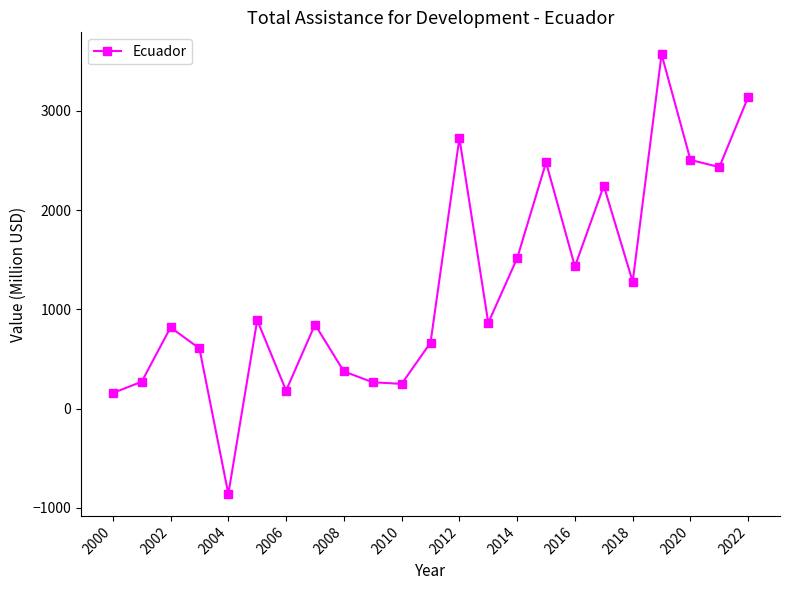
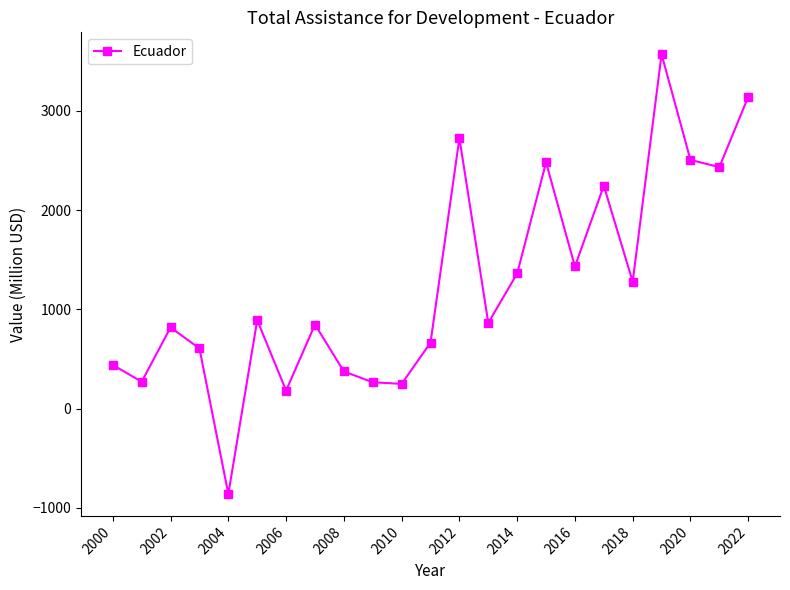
  {
-   "2000": 200,
+   "2000": 400,
    "2002": 800,
    "2004": -900,
    "2006": 200,
    "2008": 400,
    "2010": 200,
    "2012": 2700,
-   "2014": 1500,
+   "2014": 1400,
    "2016": 1400,
    "2018": 1300,
    "2020": 2500,
    "2022": 3100
  }
